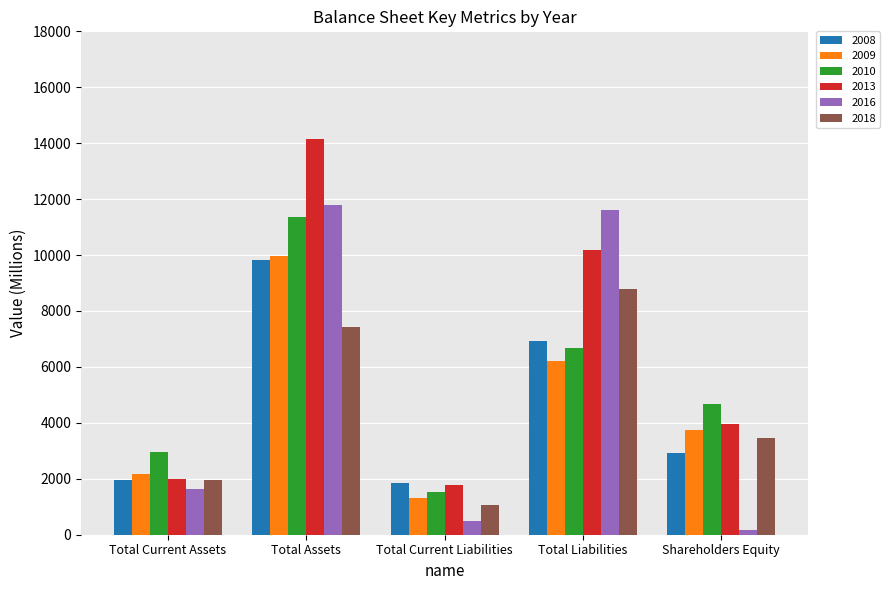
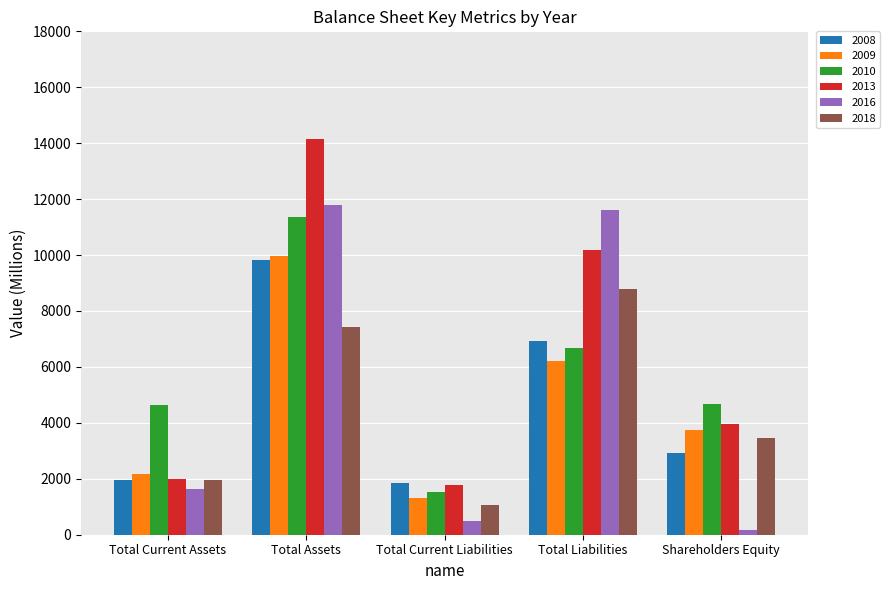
  {
    "2008": {
      "Total Current Assets": 2000,
      "Total Assets": 9800,
      "Total Current Liabilities": 1900,
      "Total Liabilities": 6900,
      "Shareholders Equity": 2900
    },
    "2009": {
      "Total Current Assets": 2200,
      "Total Assets": 10000,
      "Total Current Liabilities": 1300,
      "Total Liabilities": 6200,
      "Shareholders Equity": 3800
    },
    "2010": {
-     "Total Current Assets": 3000,
+     "Total Current Assets": 4600,
      "Total Assets": 11400,
      "Total Current Liabilities": 1500,
      "Total Liabilities": 6700,
      "Shareholders Equity": 4700
    },
    "2013": {
      "Total Current Assets": 2000,
      "Total Assets": 14100,
      "Total Current Liabilities": 1800,
      "Total Liabilities": 10200,
      "Shareholders Equity": 3900
    },
    "2016": {
      "Total Current Assets": 1600,
      "Total Assets": 11800,
      "Total Current Liabilities": 500,
      "Total Liabilities": 11600,
      "Shareholders Equity": 200
    },
    "2018": {
      "Total Current Assets": 2000,
      "Total Assets": 7400,
      "Total Current Liabilities": 1100,
      "Total Liabilities": 8800,
      "Shareholders Equity": 3500
    }
  }
